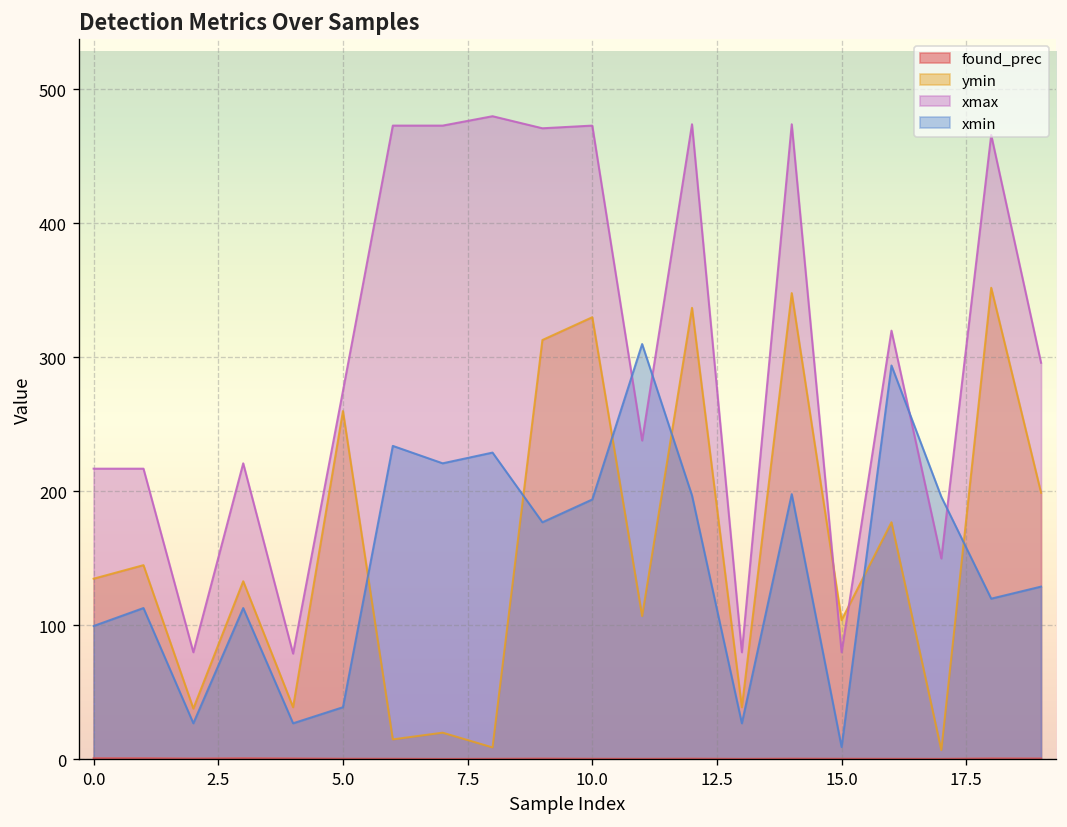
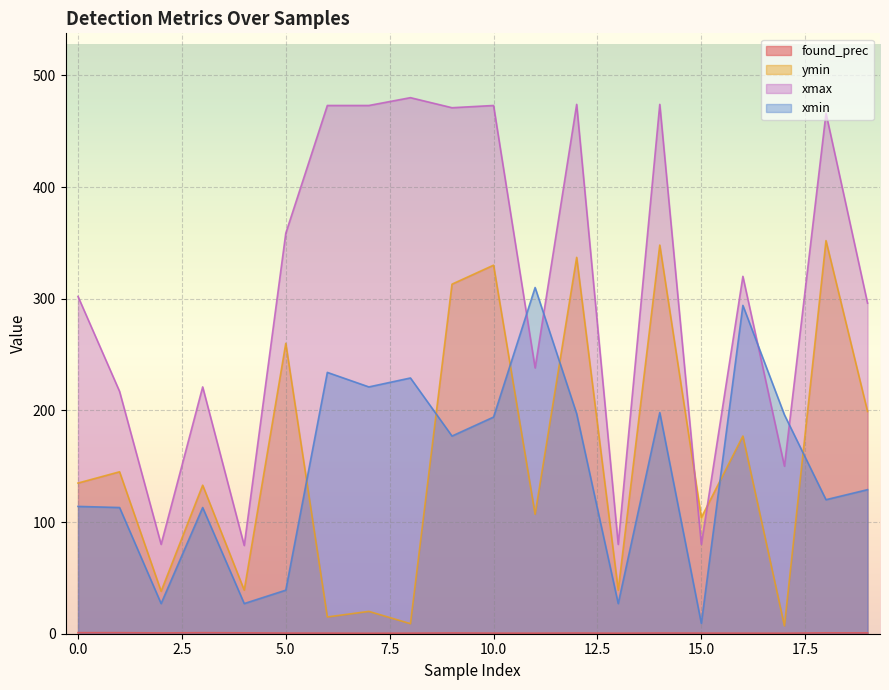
  {
    "found_prec": {
      "0.0": 1,
      "5.0": 1,
      "10.0": 1,
      "15.0": 1
    },
    "ymin": {
      "0.0": 135,
      "5.0": 260,
      "10.0": 330,
      "15.0": 104
    },
    "xmax": {
-     "0.0": 217,
-     "5.0": 275,
+     "0.0": 302,
+     "5.0": 359,
      "10.0": 473,
      "15.0": 80
    },
    "xmin": {
-     "0.0": 100,
+     "0.0": 114,
      "5.0": 39,
      "10.0": 194,
      "15.0": 9
    }
  }
